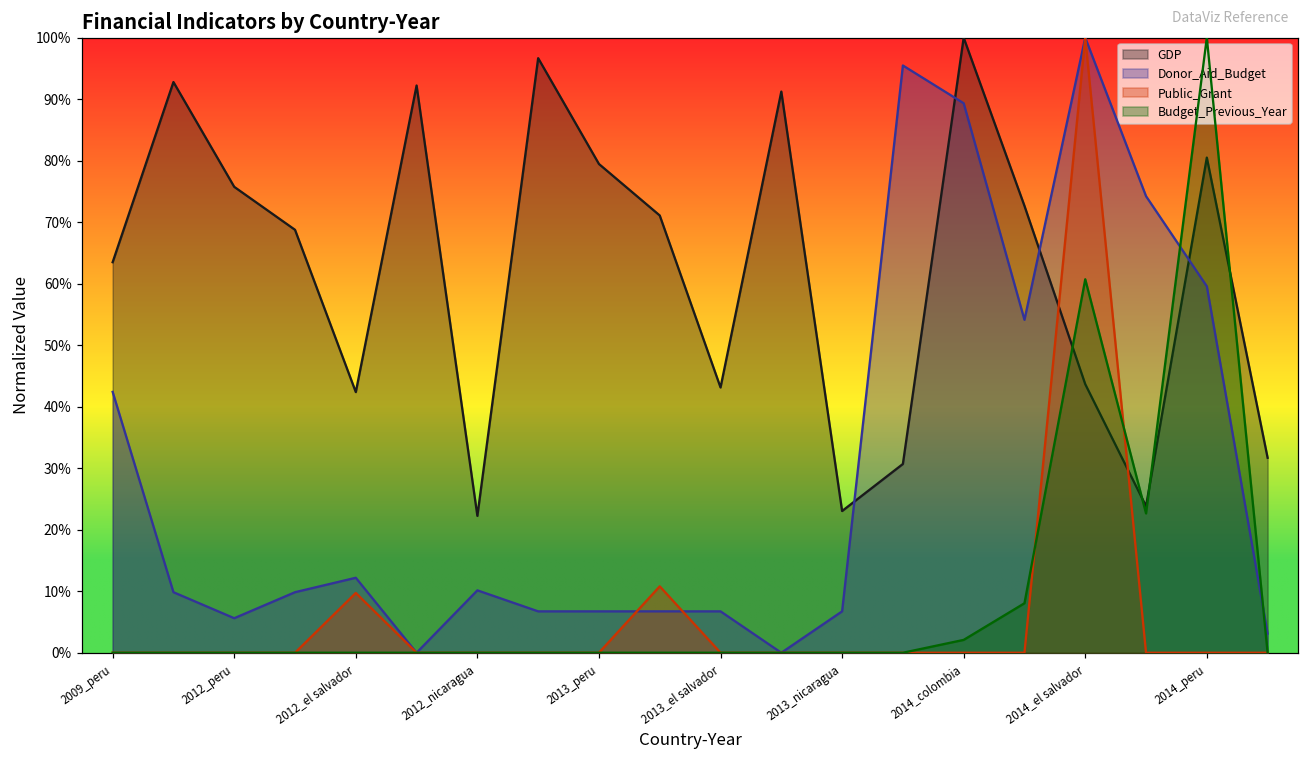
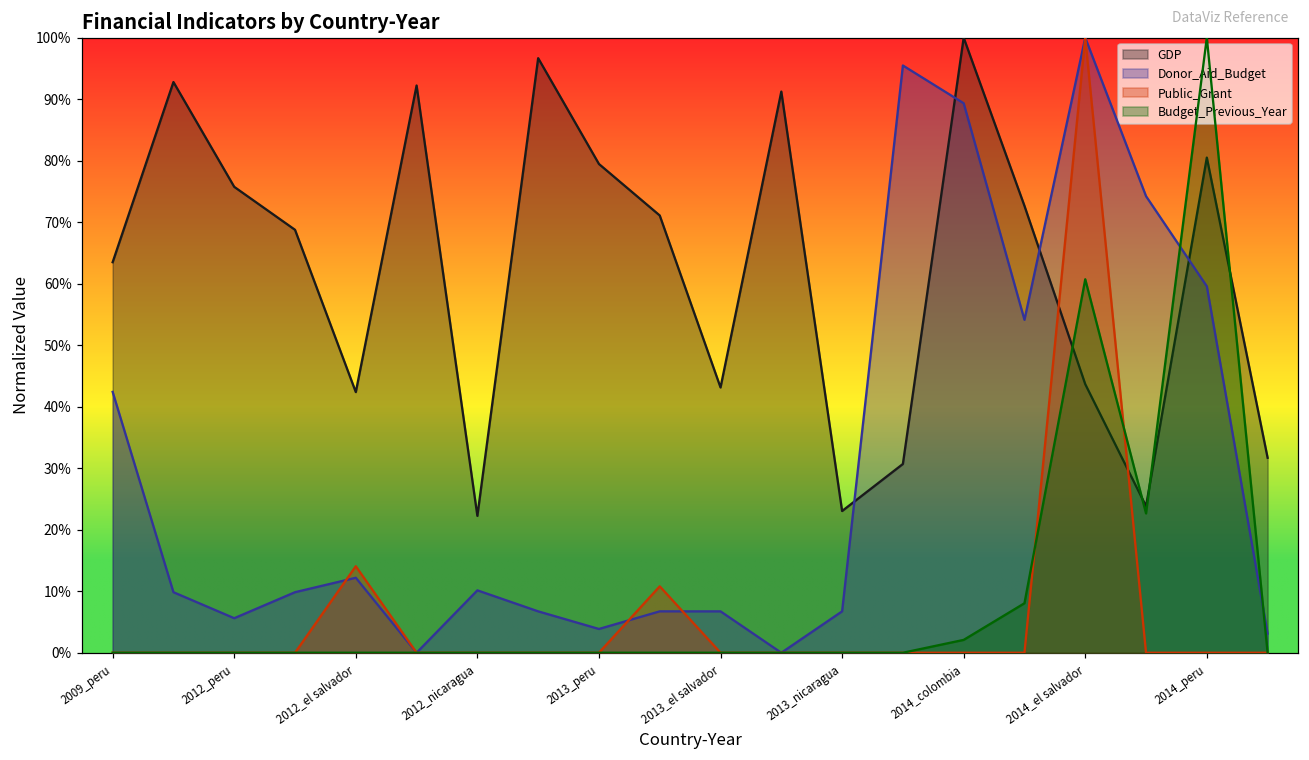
  {
    "Donor_Aid_Budget": {
      "2009_peru": "42%",
      "2012_peru": "6%",
      "2012_el salvador": "12%",
      "2012_nicaragua": "10%",
-     "2013_peru": "7%",
+     "2013_peru": "4%",
      "2013_el salvador": "7%",
      "2013_nicaragua": "7%",
      "2014_colombia": "89%",
      "2014_peru": "60%"
    },
    "Public_Grant": {
-     "2012_el salvador": "10%",
+     "2012_el salvador": "14%",
      "2014_colombia": "0%",
      "2014_peru": "0%"
    }
  }
